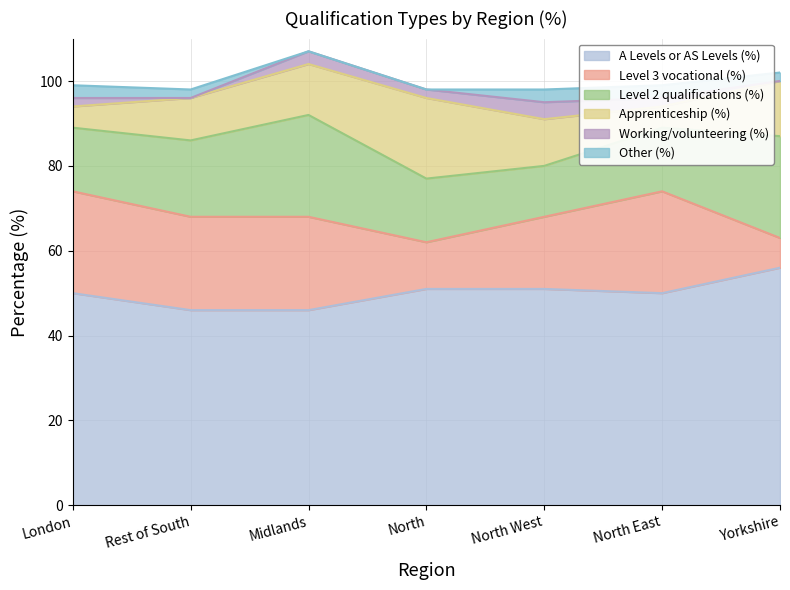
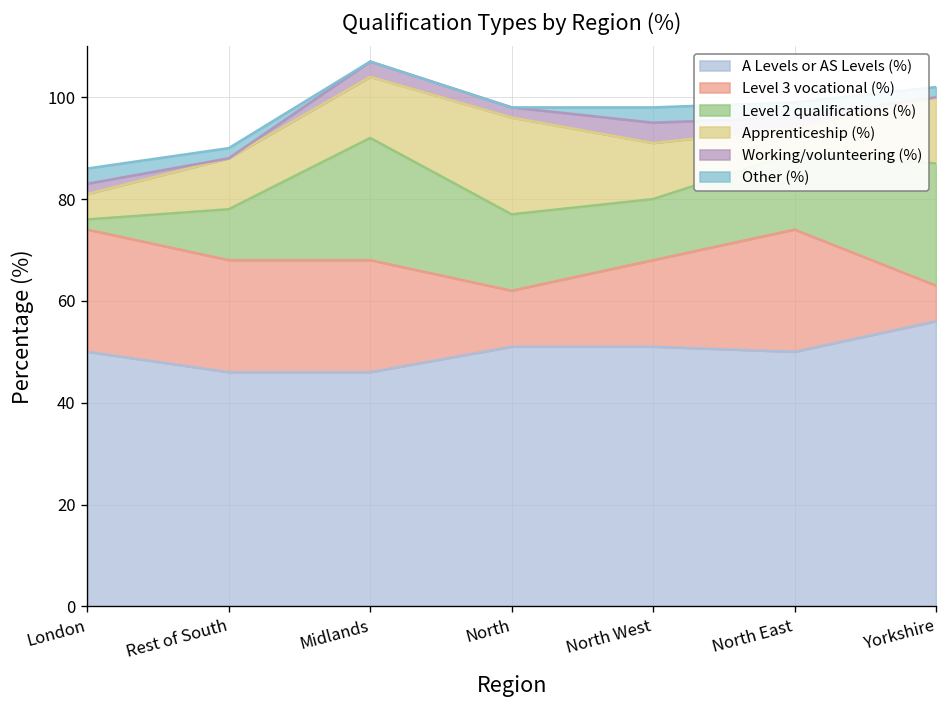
  {
    "Level 2 qualifications (%)": {
-     "London": 15,
-     "Rest of South": 18,
+     "London": 2,
+     "Rest of South": 10,
      "Midlands": 24,
      "North": 15,
      "North West": 12,
      "Yorkshire": 24
    }
  }
